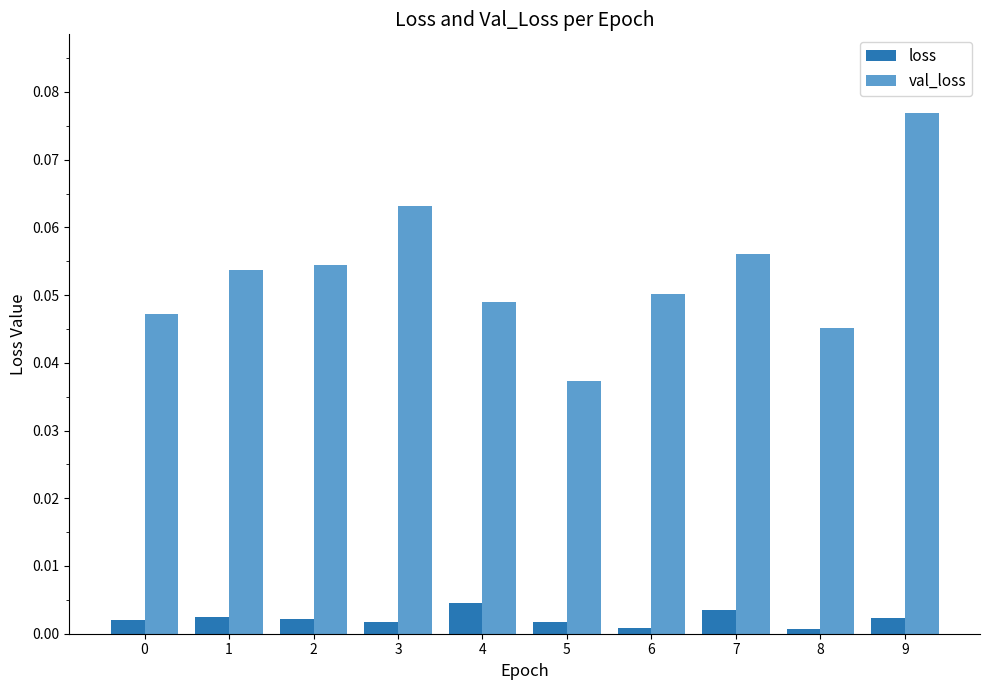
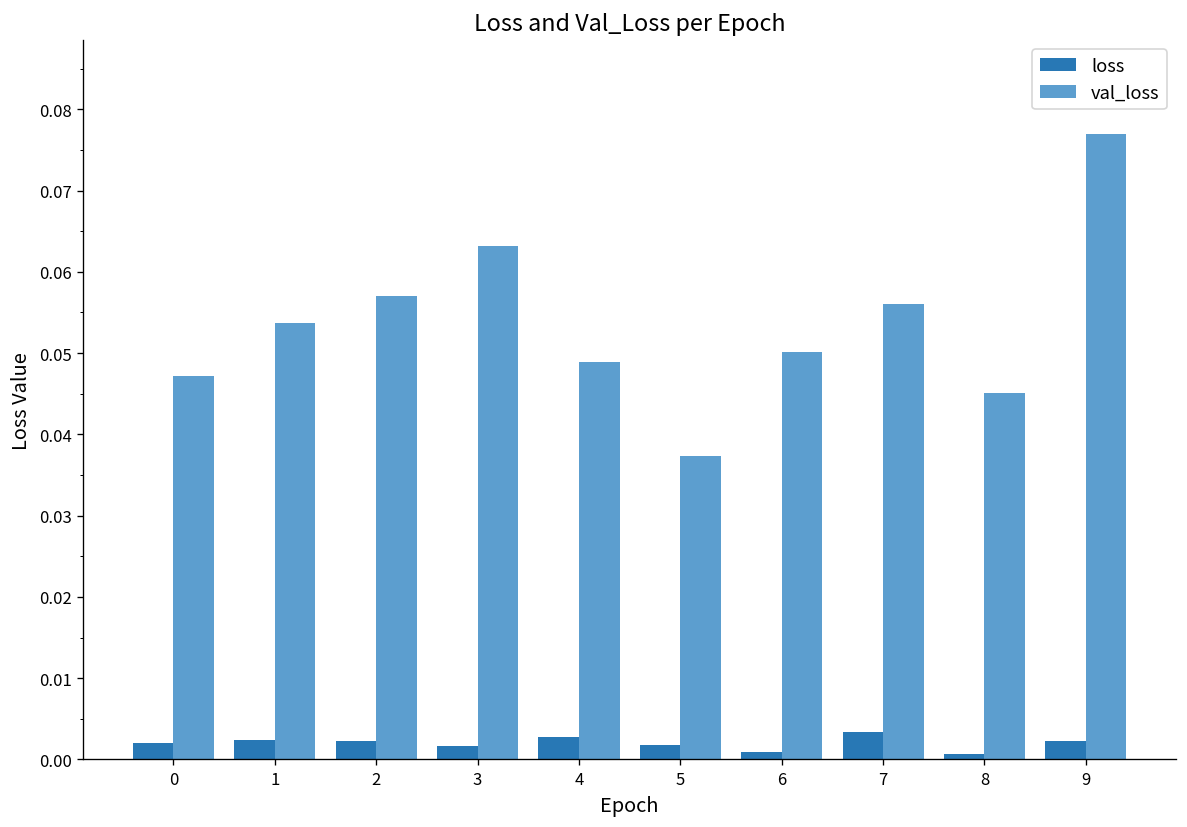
  {
    "loss": {
      "0": 0.002,
      "1": 0.002,
      "2": 0.002,
      "3": 0.002,
-     "4": 0.005,
+     "4": 0.003,
      "5": 0.002,
      "6": 0.001,
      "7": 0.003,
      "8": 0.001,
      "9": 0.002
    },
    "val_loss": {
      "0": 0.047,
      "1": 0.054,
-     "2": 0.054,
+     "2": 0.057,
      "3": 0.063,
      "4": 0.049,
      "5": 0.037,
      "6": 0.050,
      "7": 0.056,
      "8": 0.045,
      "9": 0.077
    }
  }
